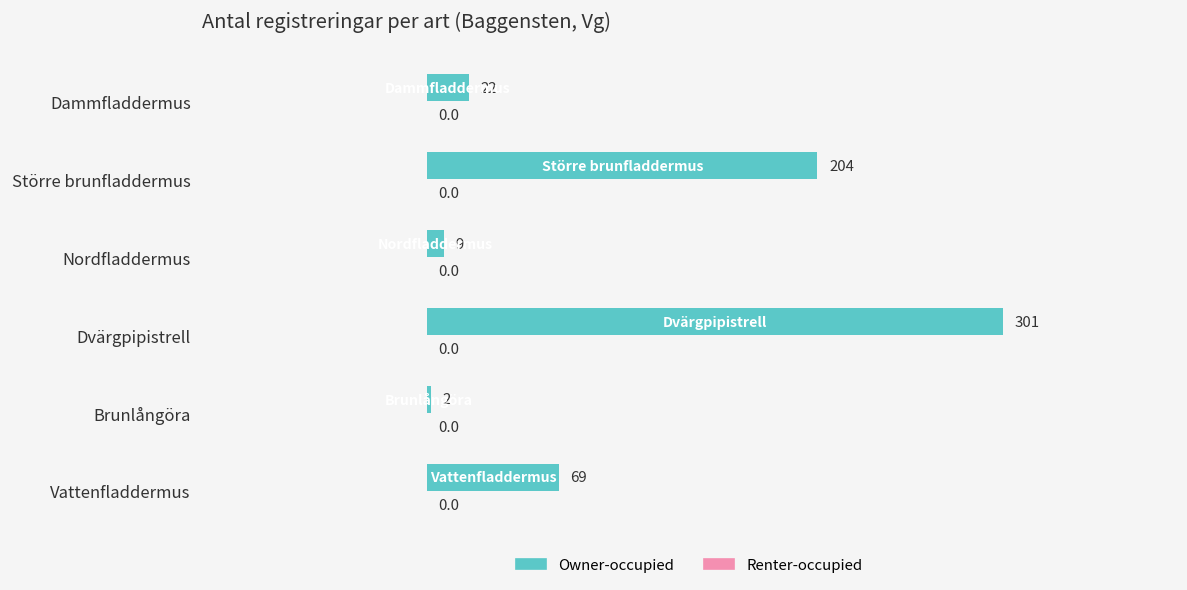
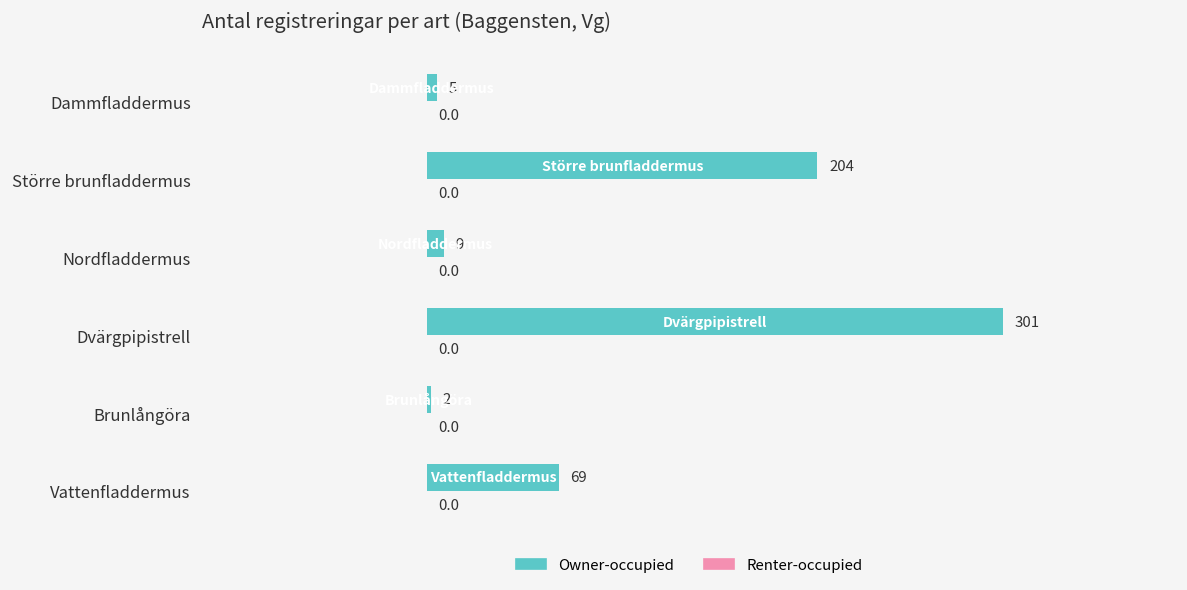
  {
    "Owner-occupied": {
-     "Dammfladdermus": 22,
+     "Dammfladdermus": 5,
      "Större brunfladdermus": 204,
      "Nordfladdermus": 9,
      "Dvärgpipistrell": 301,
      "Brunlångöra": 2,
      "Vattenfladdermus": 69
    },
    "Renter-occupied": {
      "Dammfladdermus": 0.0,
      "Större brunfladdermus": 0.0,
      "Nordfladdermus": 0.0,
      "Dvärgpipistrell": 0.0,
      "Brunlångöra": 0.0,
      "Vattenfladdermus": 0.0
    }
  }
